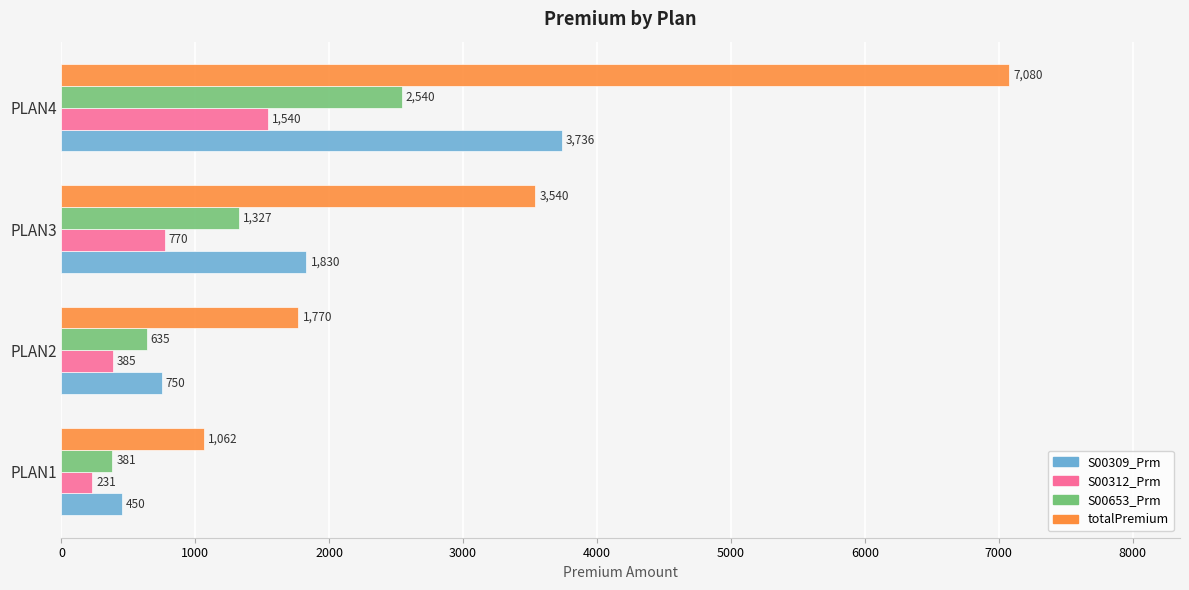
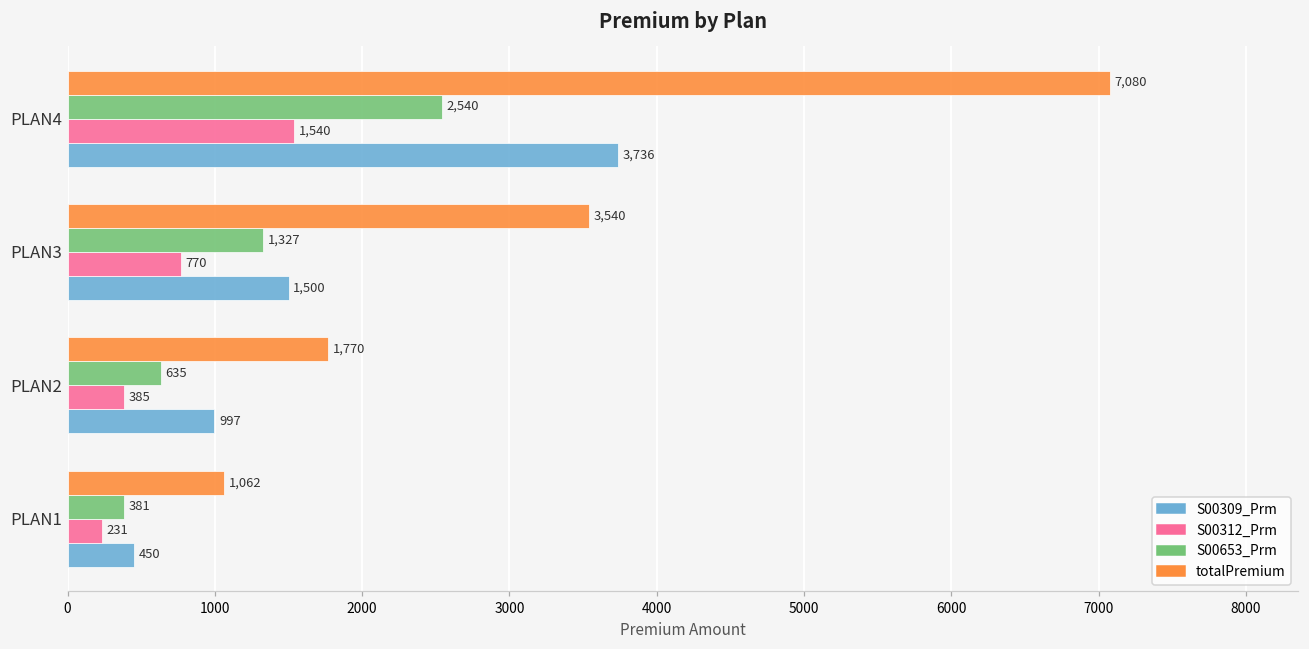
  {
    "S00309_Prm": {
      "PLAN4": "3,736",
-     "PLAN3": "1,830",
-     "PLAN2": "750",
+     "PLAN3": "1,500",
+     "PLAN2": "997",
      "PLAN1": "450"
    },
    "S00312_Prm": {
      "PLAN4": "1,540",
      "PLAN3": "770",
      "PLAN2": "385",
      "PLAN1": "231"
    },
    "S00653_Prm": {
      "PLAN4": "2,540",
      "PLAN3": "1,327",
      "PLAN2": "635",
      "PLAN1": "381"
    },
    "totalPremium": {
      "PLAN4": "7,080",
      "PLAN3": "3,540",
      "PLAN2": "1,770",
      "PLAN1": "1,062"
    }
  }
